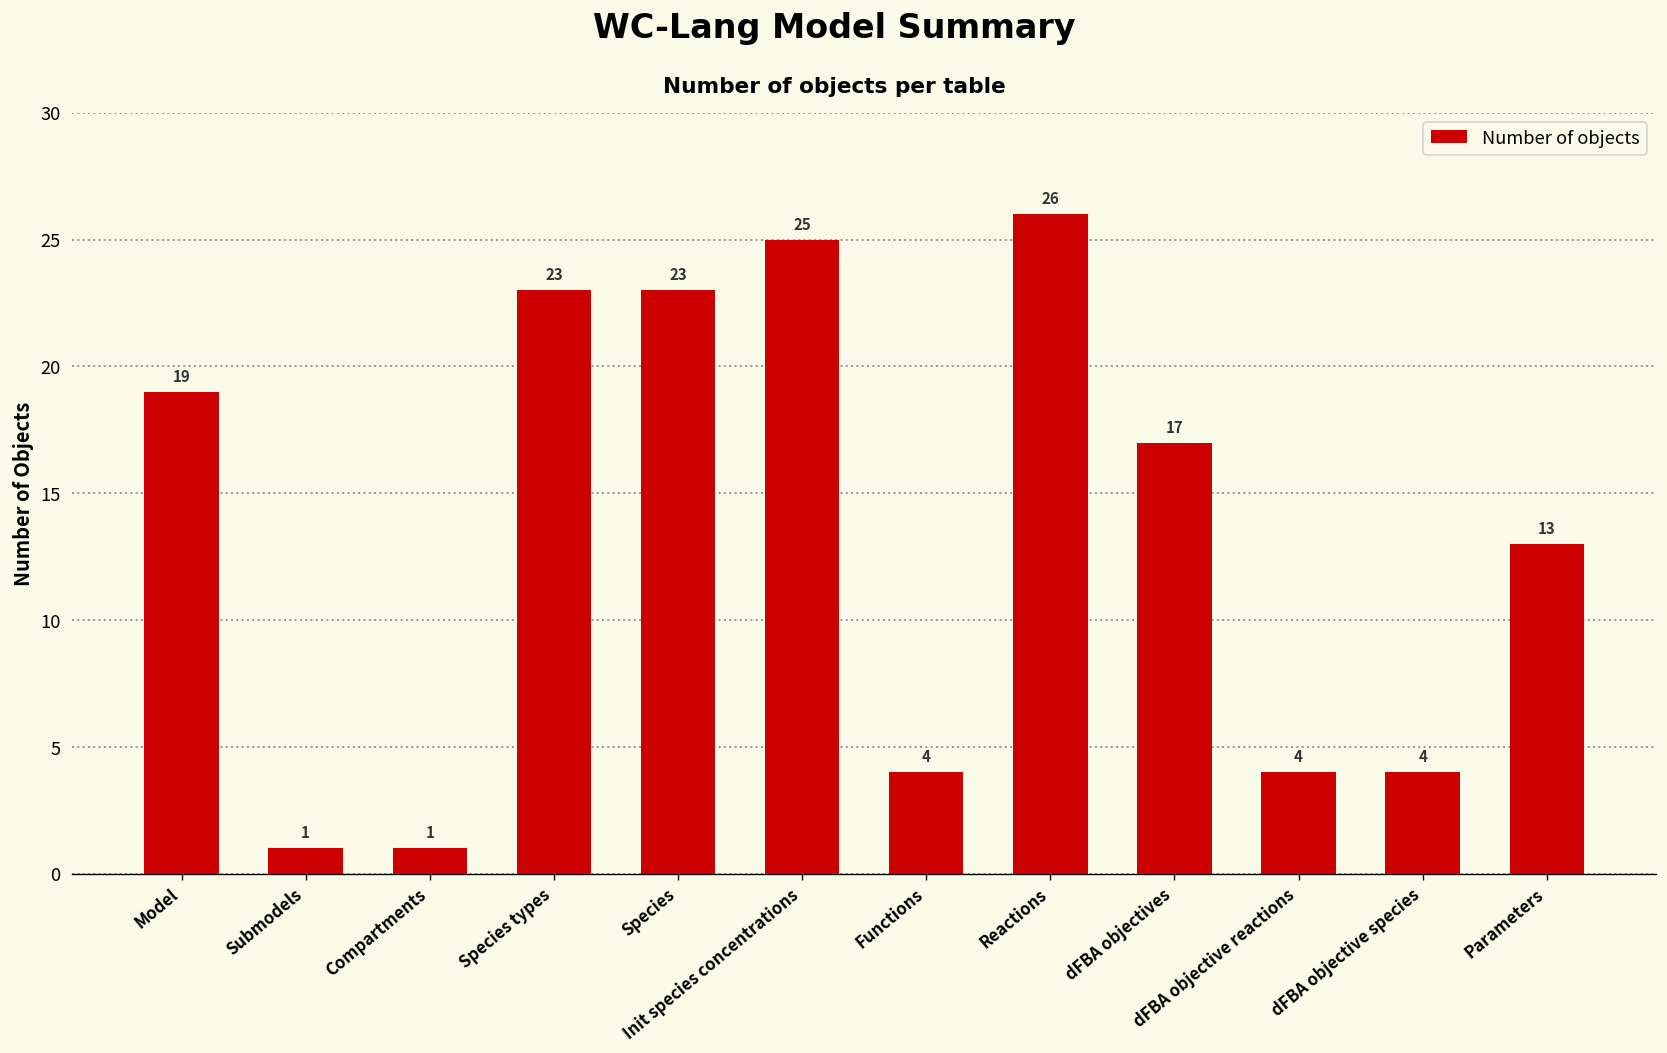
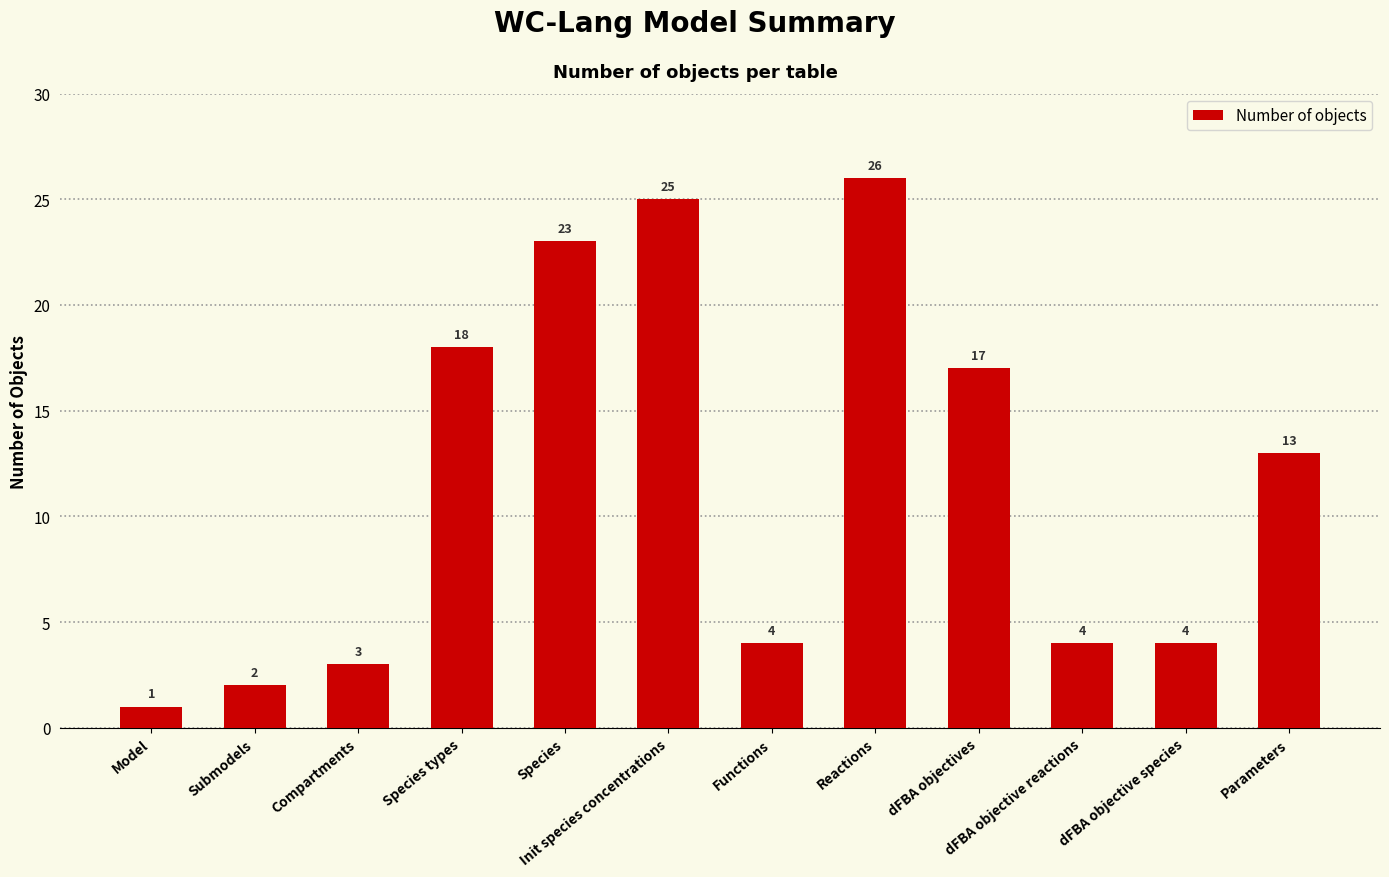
  {
-   "Model": 19,
-   "Submodels": 1,
-   "Compartments": 1,
-   "Species types": 23,
+   "Model": 1,
+   "Submodels": 2,
+   "Compartments": 3,
+   "Species types": 18,
    "Species": 23,
    "Init species concentrations": 25,
    "Functions": 4,
    "Reactions": 26,
    "dFBA objectives": 17,
    "dFBA objective reactions": 4,
    "dFBA objective species": 4,
    "Parameters": 13
  }
